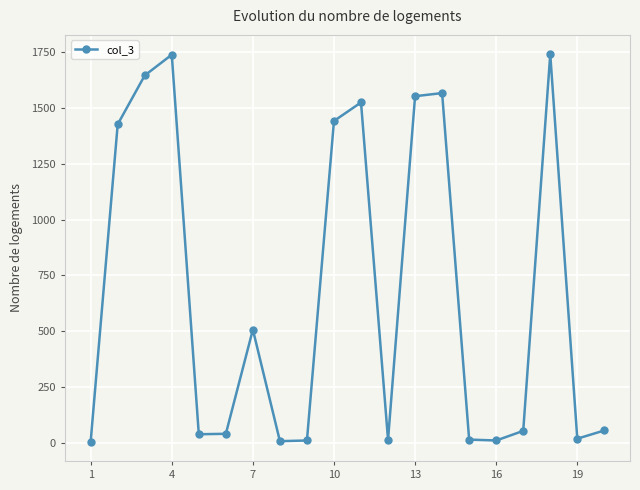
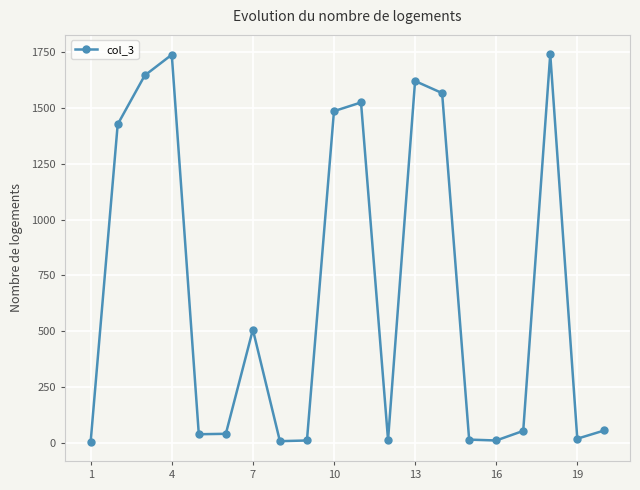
  {
    "1": 10,
    "4": 1740,
    "7": 510,
-   "10": 1440,
-   "13": 1550,
+   "10": 1490,
+   "13": 1620,
    "16": 10,
    "19": 20
  }
